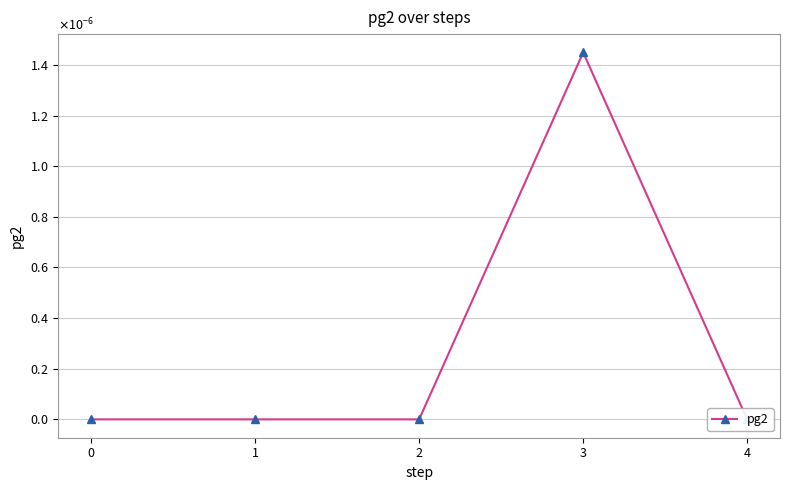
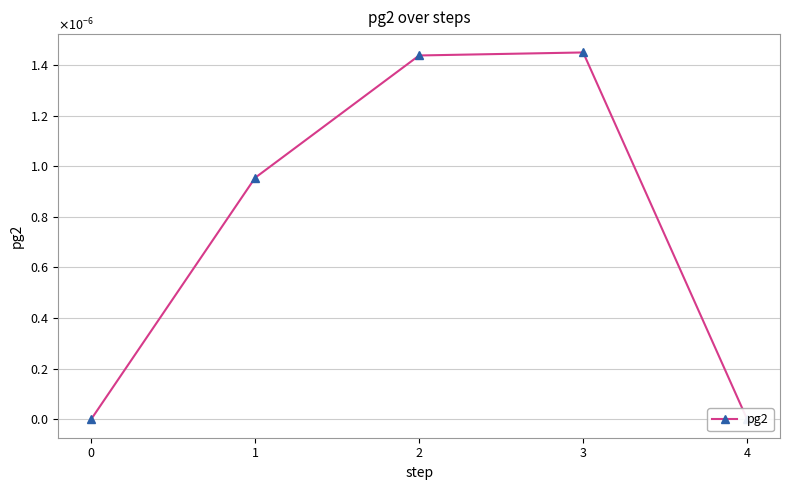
  {
    "0": 0.000000,
-   "1": 0.000000,
-   "2": 0.000000,
+   "1": 0.000001,
+   "2": 0.000001,
    "3": 0.00000145
  }
